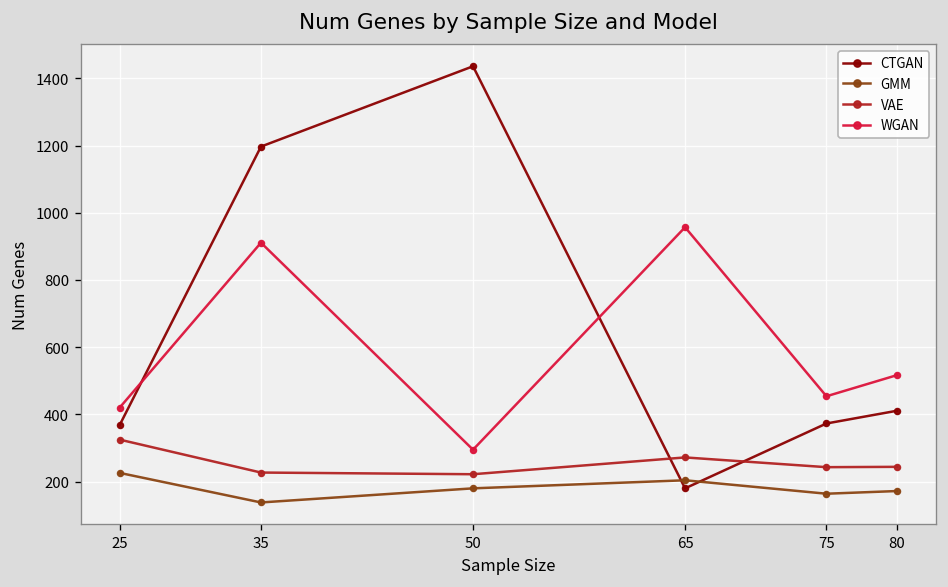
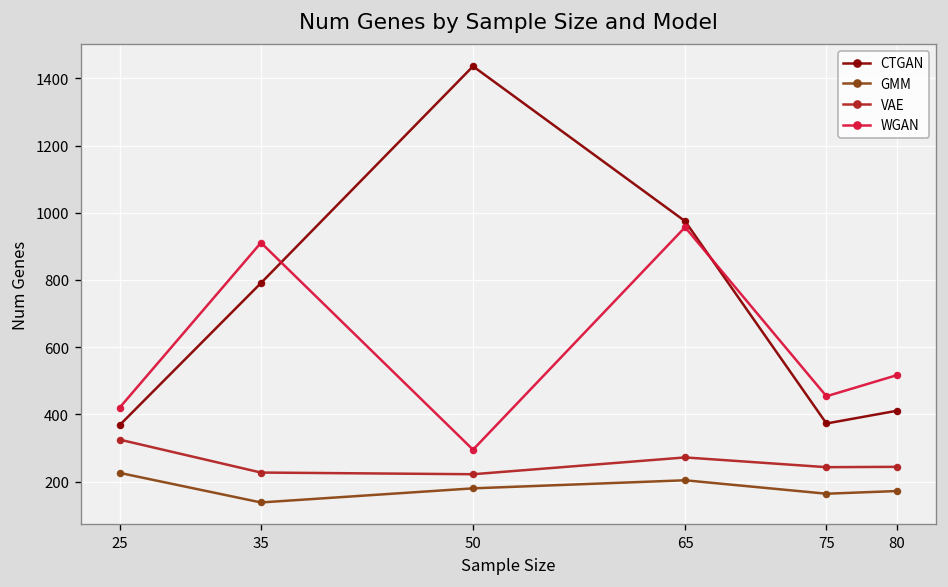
  {
    "CTGAN": {
      "25": 370,
-     "35": 1200,
+     "35": 790,
      "50": 1440,
-     "65": 180,
+     "65": 980,
      "75": 370,
      "80": 410
    }
  }
